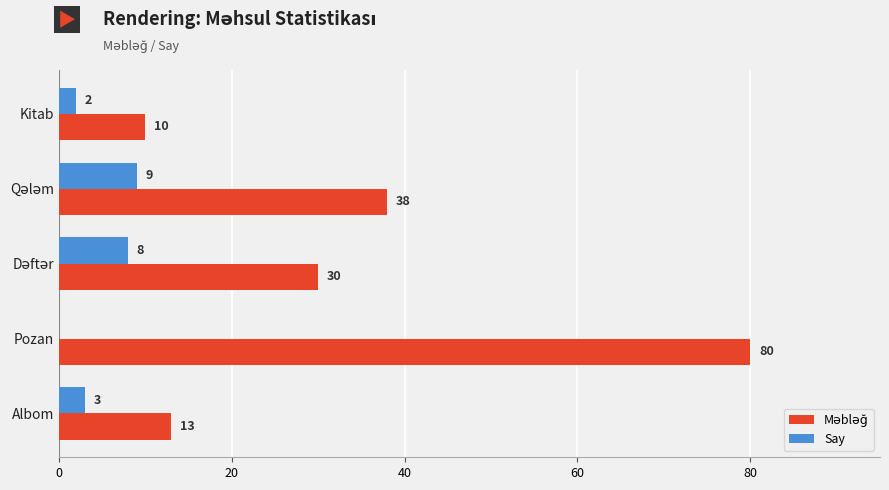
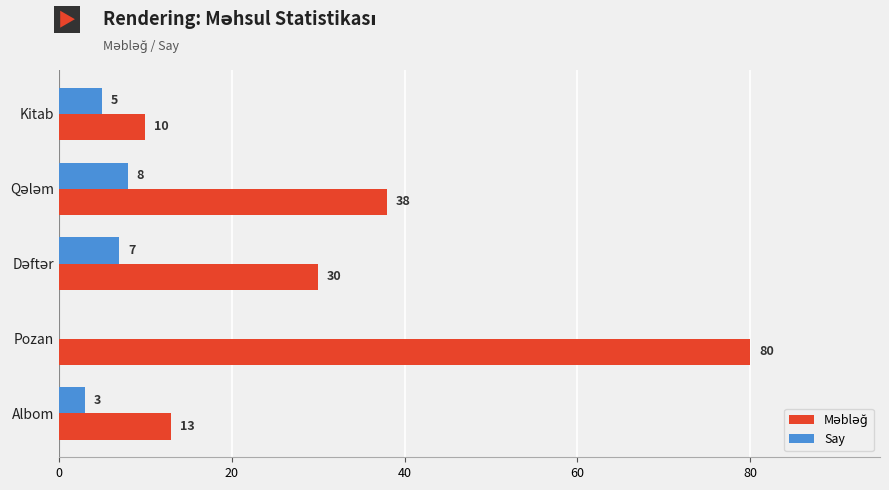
  {
    "Məbləğ": {
      "Kitab": 10,
      "Qələm": 38,
      "Dəftər": 30,
      "Pozan": 80,
      "Albom": 13
    },
    "Say": {
-     "Kitab": 2,
-     "Qələm": 9,
-     "Dəftər": 8,
+     "Kitab": 5,
+     "Qələm": 8,
+     "Dəftər": 7,
      "Albom": 3
    }
  }
